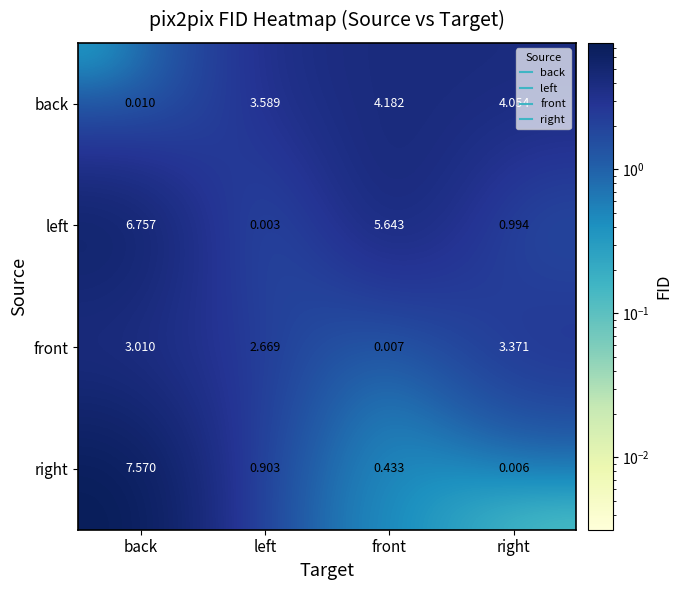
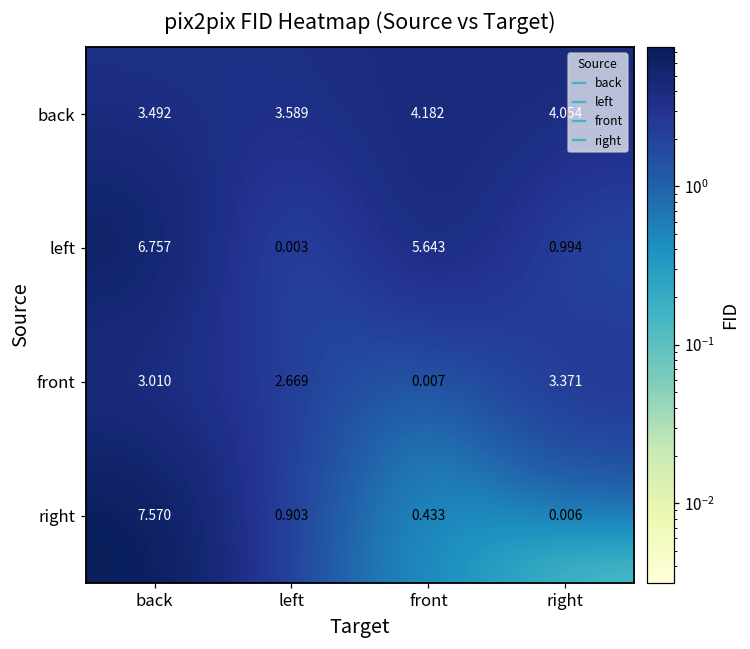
  {
    "back": {
-     "back": 0.010,
+     "back": 3.492,
      "left": 3.589,
      "front": 4.182
    },
    "left": {
      "back": 6.757,
      "left": 0.003,
      "front": 5.643,
      "right": 0.994
    },
    "front": {
      "back": 3.010,
      "left": 2.669,
      "front": 0.007,
      "right": 3.371
    },
    "right": {
      "back": 7.570,
      "left": 0.903,
      "front": 0.433,
      "right": 0.006
    }
  }
